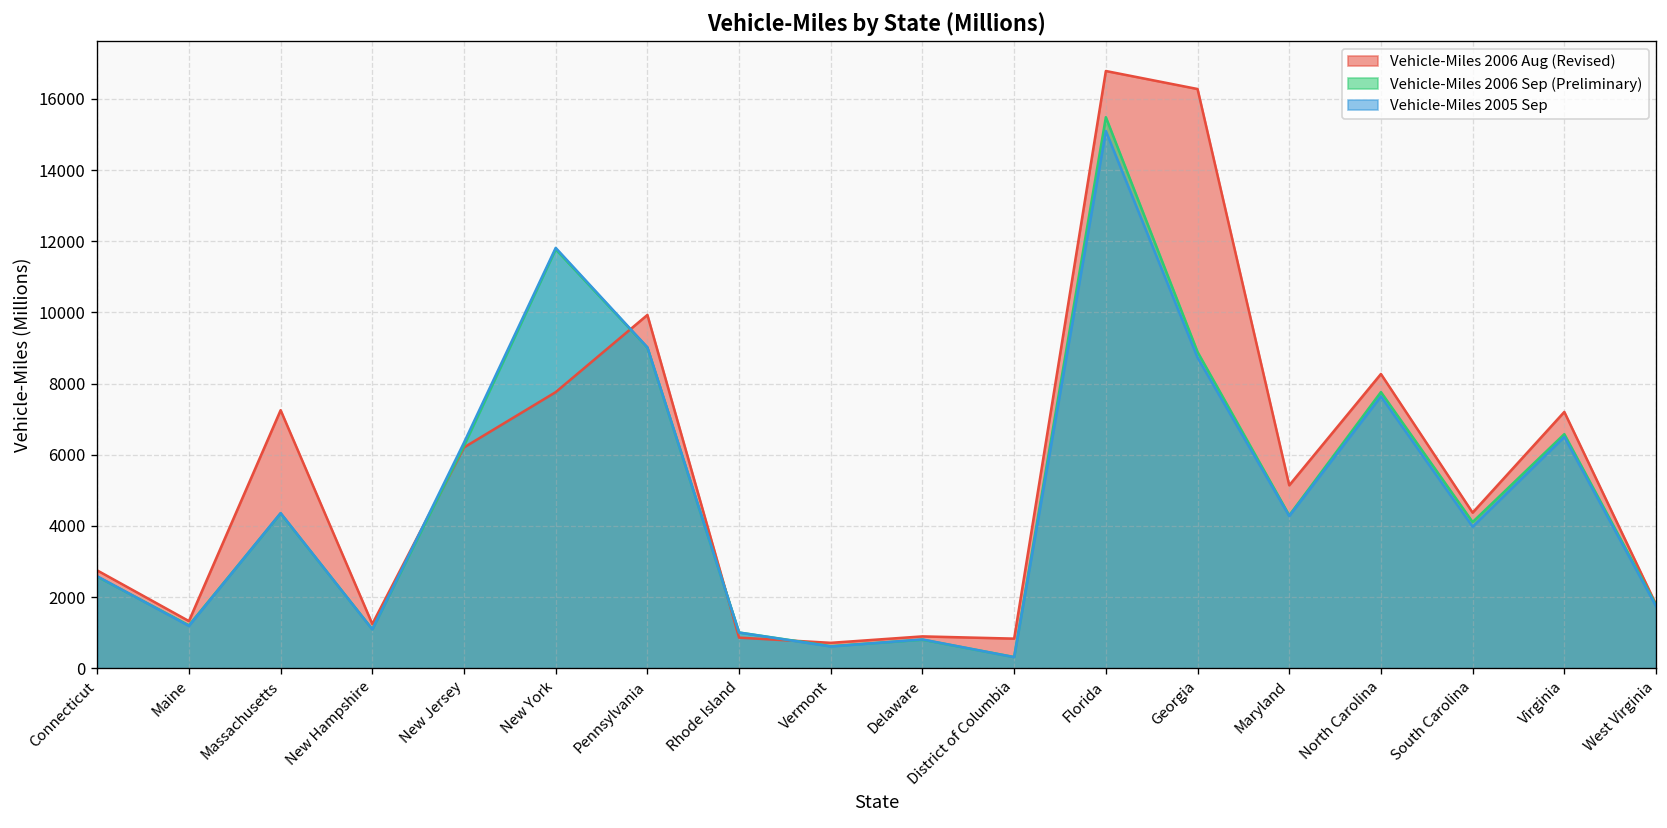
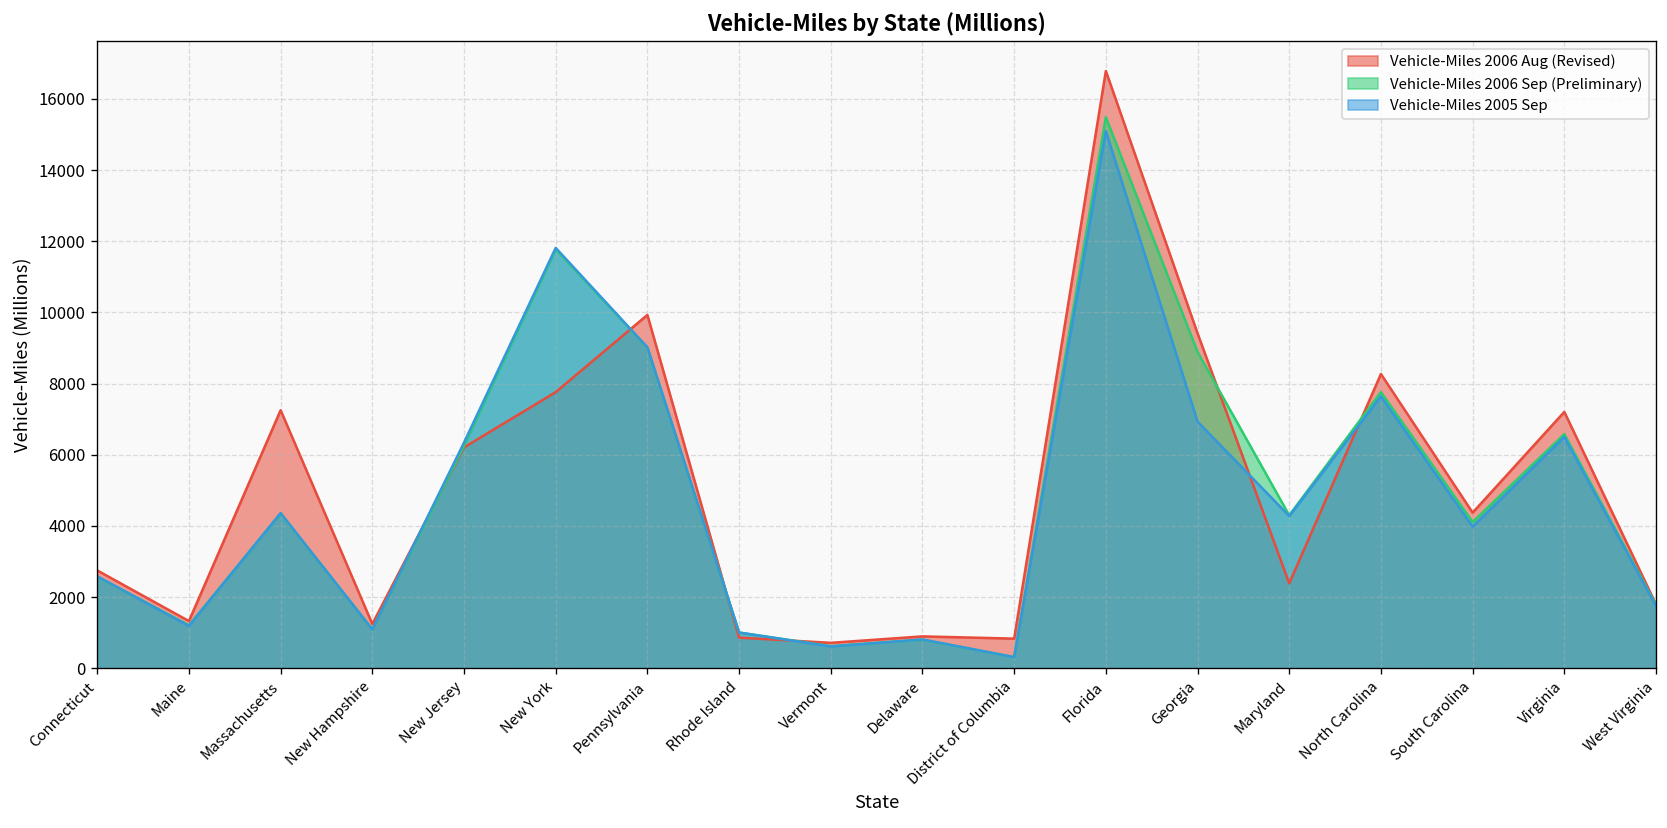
  {
    "Vehicle-Miles 2006 Aug (Revised)": {
      "Connecticut": 2700,
      "Maine": 1300,
      "Massachusetts": 7300,
      "New Hampshire": 1200,
      "New York": 7800,
      "Pennsylvania": 9900,
      "Rhode Island": 900,
      "Vermont": 700,
      "Delaware": 900,
      "District of Columbia": 800,
      "Florida": 16800,
-     "Georgia": 16300,
-     "Maryland": 5100,
+     "Georgia": 9400,
+     "Maryland": 2400,
      "North Carolina": 8300,
      "South Carolina": 4400,
      "Virginia": 7200
    },
    "Vehicle-Miles 2006 Sep (Preliminary)": {
      "Florida": 15500,
      "Georgia": 8900,
      "North Carolina": 7800,
      "South Carolina": 4100
    },
    "Vehicle-Miles 2005 Sep": {
      "New Jersey": 6300,
      "Florida": 15100,
-     "Georgia": 8700,
+     "Georgia": 6900,
      "North Carolina": 7600,
      "South Carolina": 4000
    }
  }
